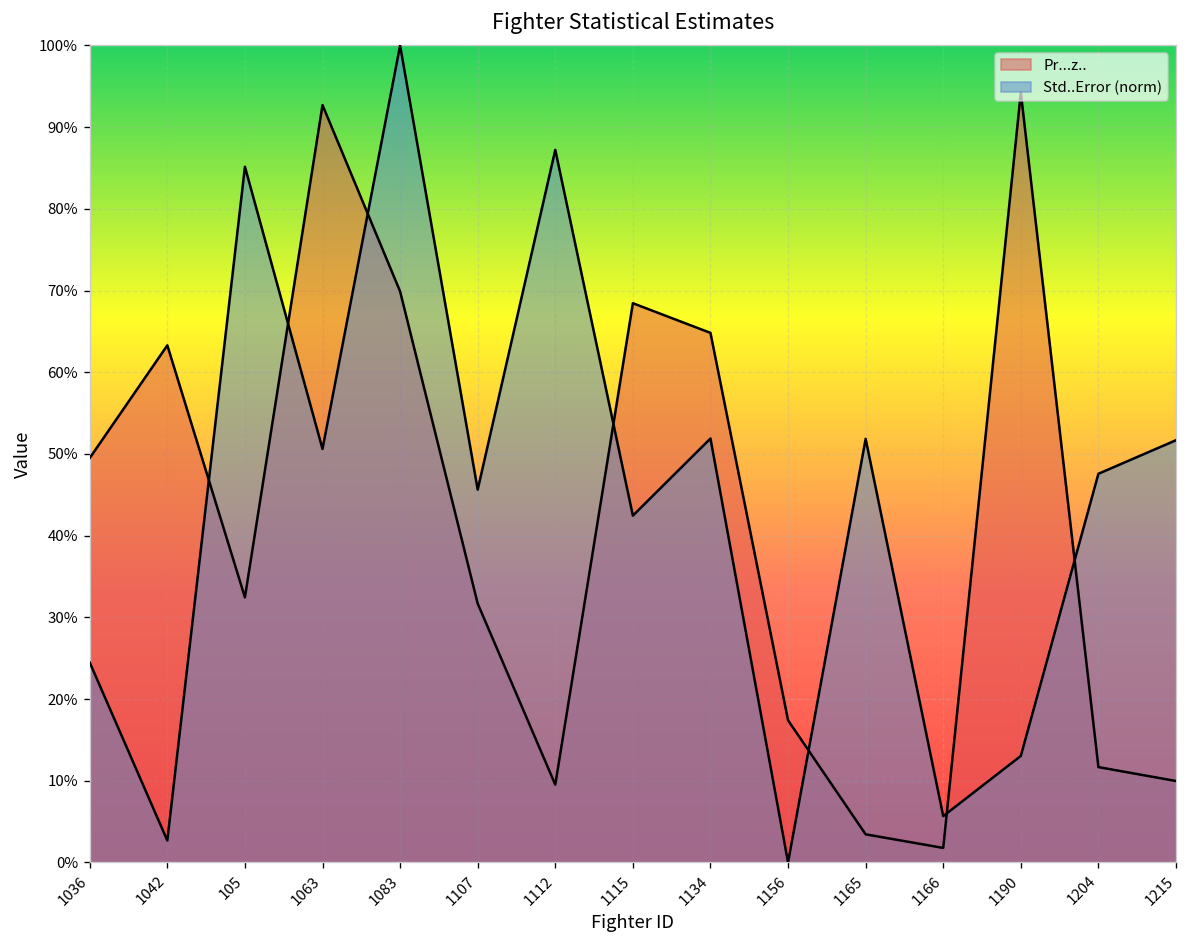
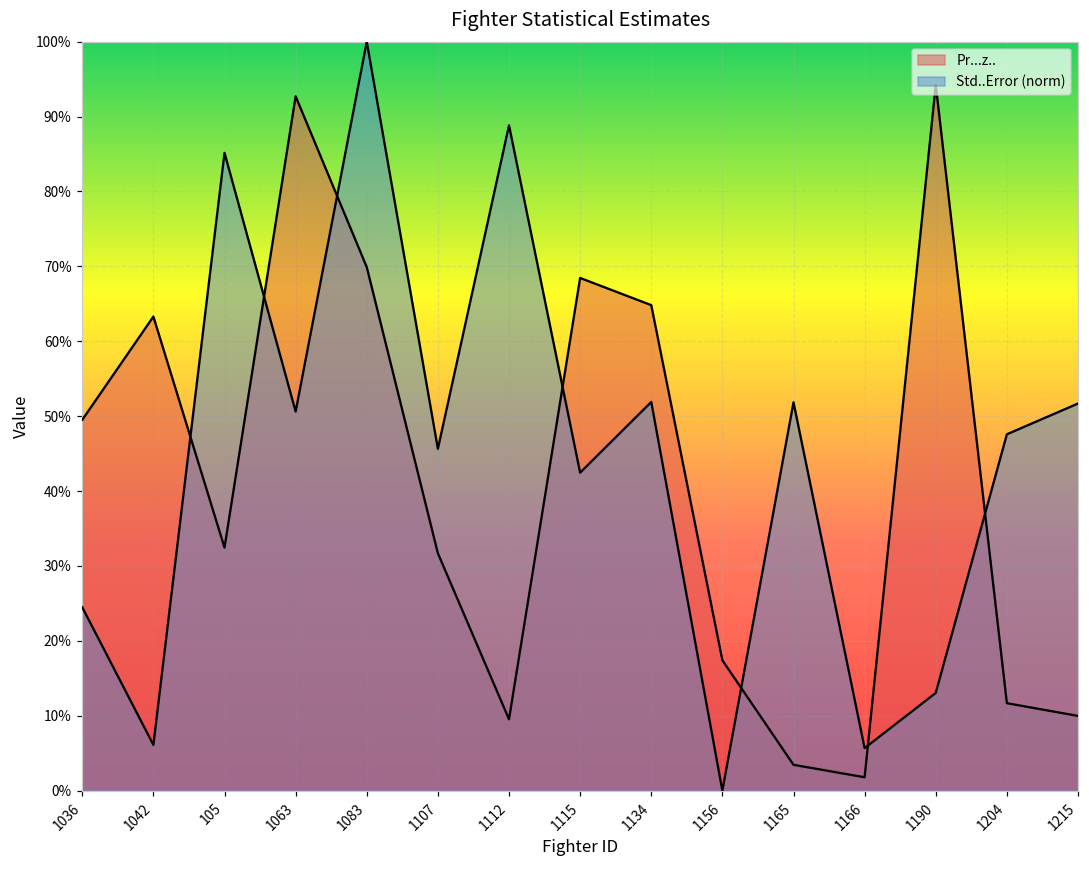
  {
    "Pr...z..": {
      "1036": "50%",
      "1042": "63%",
      "105": "32%",
      "1063": "93%",
      "1083": "70%",
      "1107": "32%",
      "1112": "10%",
      "1115": "68%",
      "1134": "65%",
      "1156": "17%",
      "1165": "3%",
      "1166": "2%",
      "1204": "12%",
      "1215": "10%"
    },
    "Std..Error (norm)": {
      "1036": "24%",
-     "1042": "3%",
+     "1042": "6%",
      "105": "85%",
      "1063": "51%",
      "1083": "100%",
      "1107": "46%",
-     "1112": "87%",
+     "1112": "89%",
      "1115": "42%",
      "1134": "52%",
      "1156": "0%",
      "1165": "52%",
      "1166": "6%",
      "1190": "13%",
      "1204": "48%",
      "1215": "52%"
    }
  }
